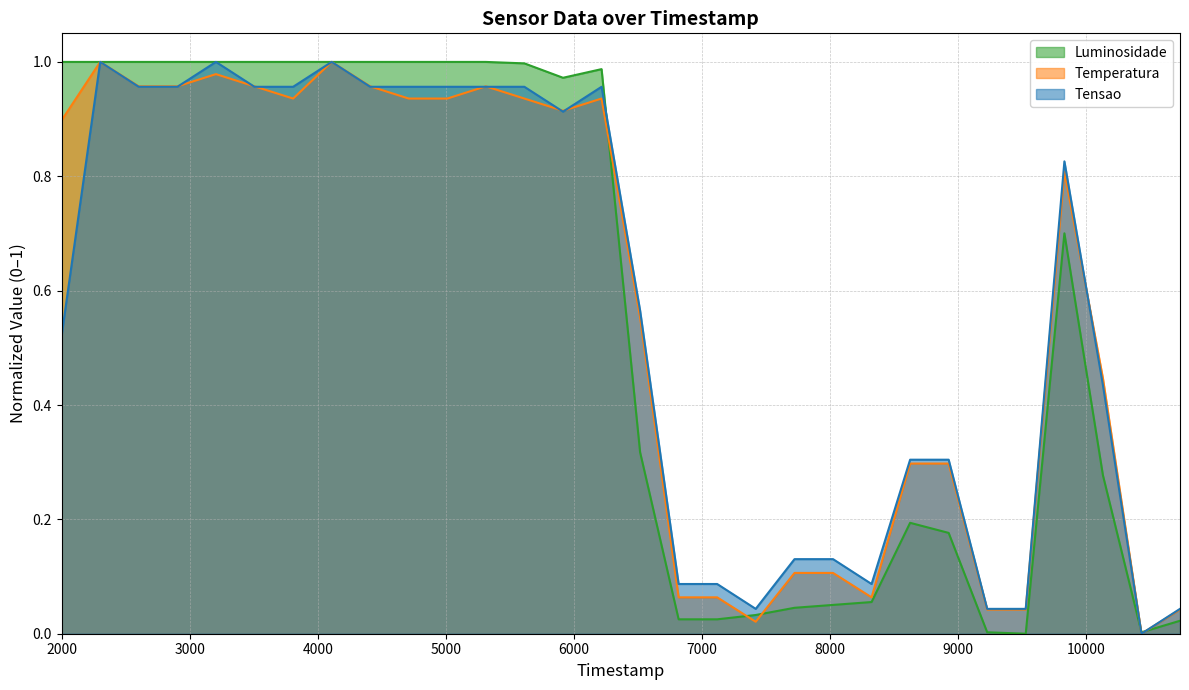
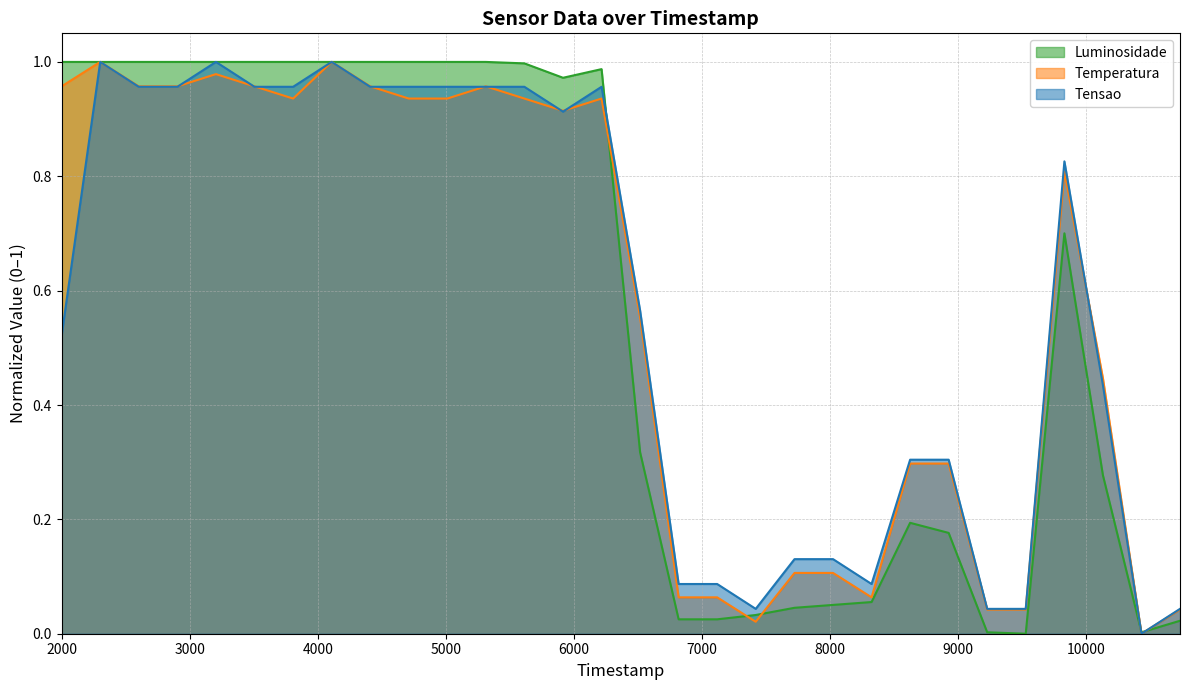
  {
    "Luminosidade": {
      "2000": 1.00
    },
    "Temperatura": {
-     "2000": 0.90
+     "2000": 0.96
    },
    "Tensao": {
      "2000": 0.52
    }
  }
